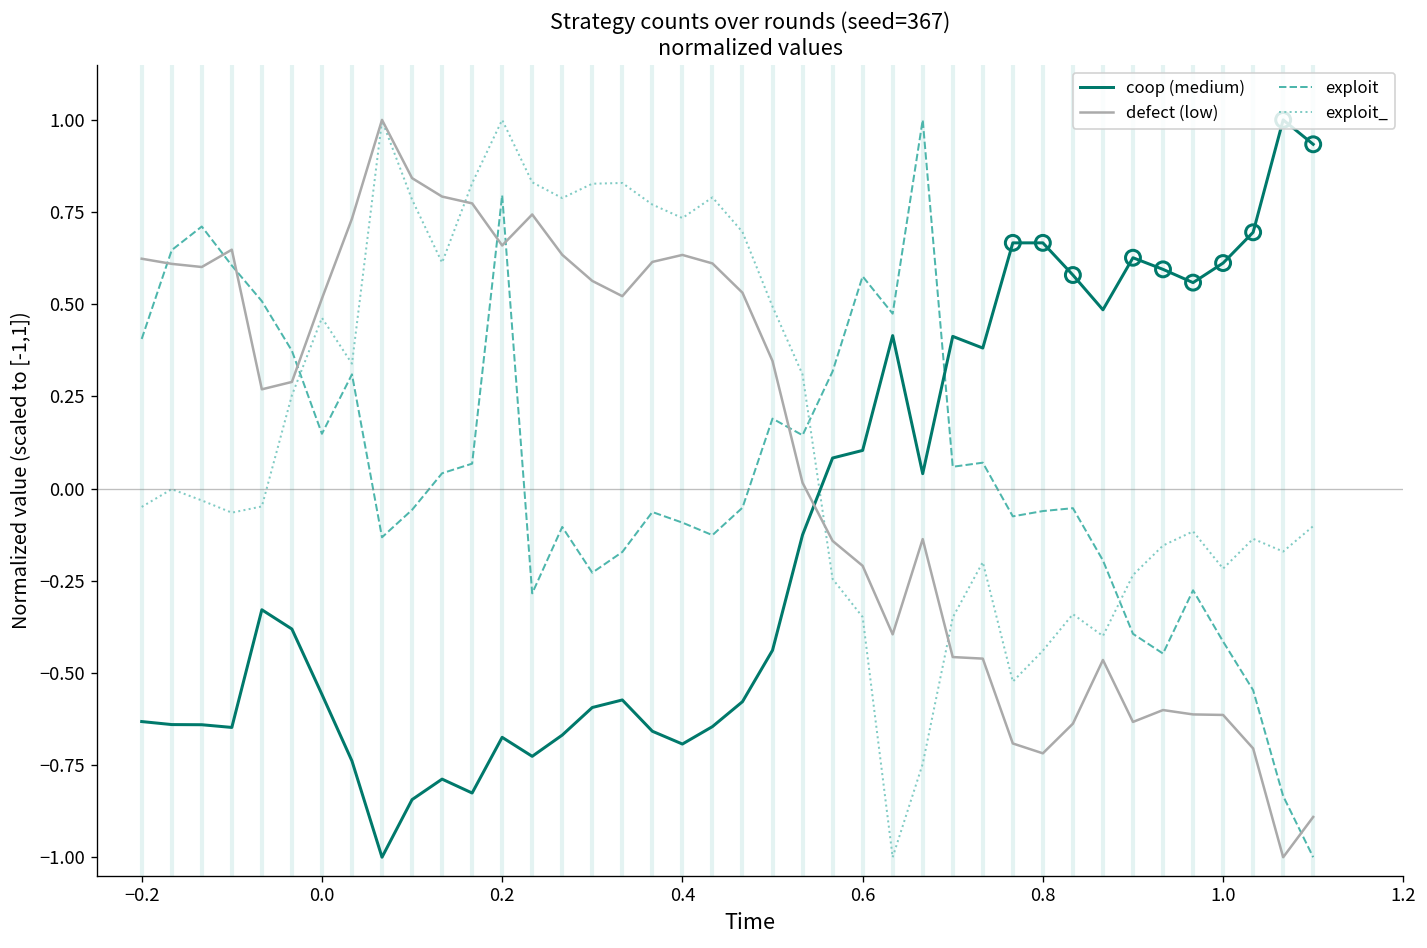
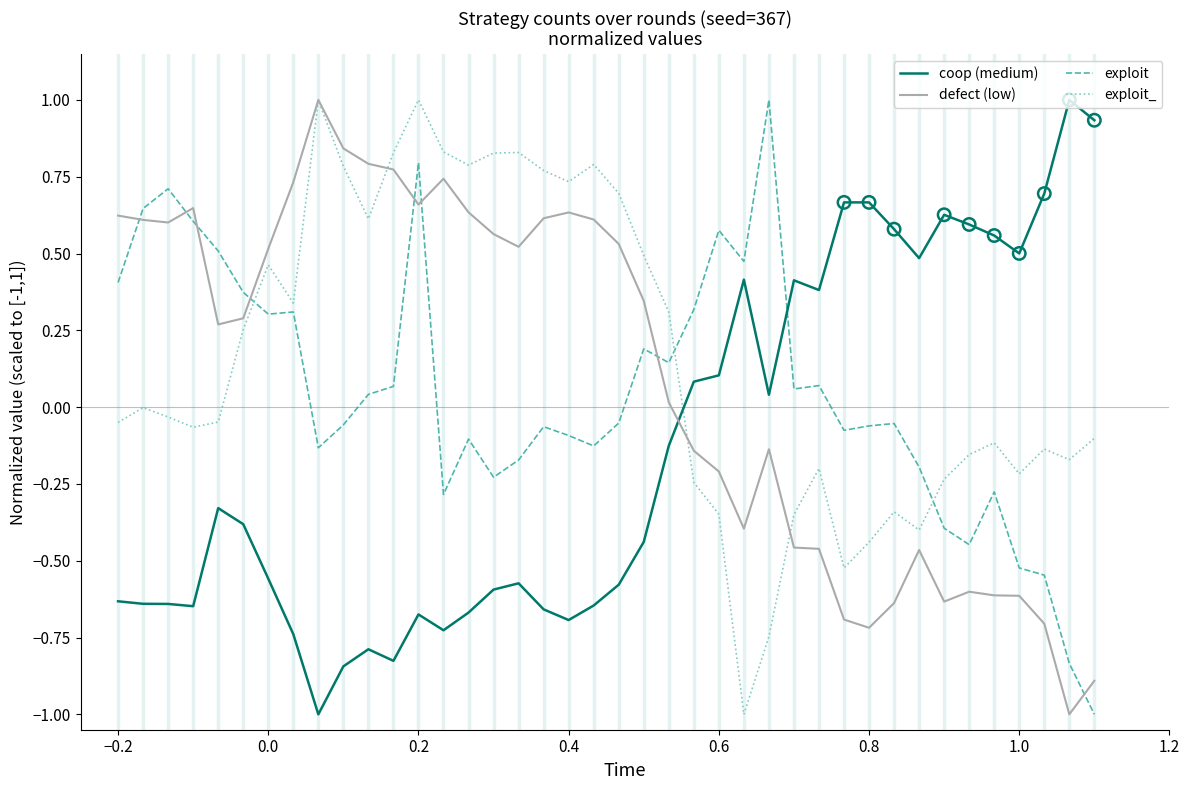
  {
    "coop (medium)": {
      "−0.2": -0.63,
      "0.0": -0.56,
      "0.2": -0.67,
      "0.4": -0.69,
      "0.6": 0.10,
-     "1.0": 0.61
+     "1.0": 0.50
    },
    "exploit": {
      "−0.2": 0.41,
-     "0.0": 0.15,
+     "0.0": 0.30,
      "0.2": 0.80,
      "0.4": -0.09,
      "0.6": 0.58,
      "0.8": -0.06,
-     "1.0": -0.41
+     "1.0": -0.52
    }
  }
